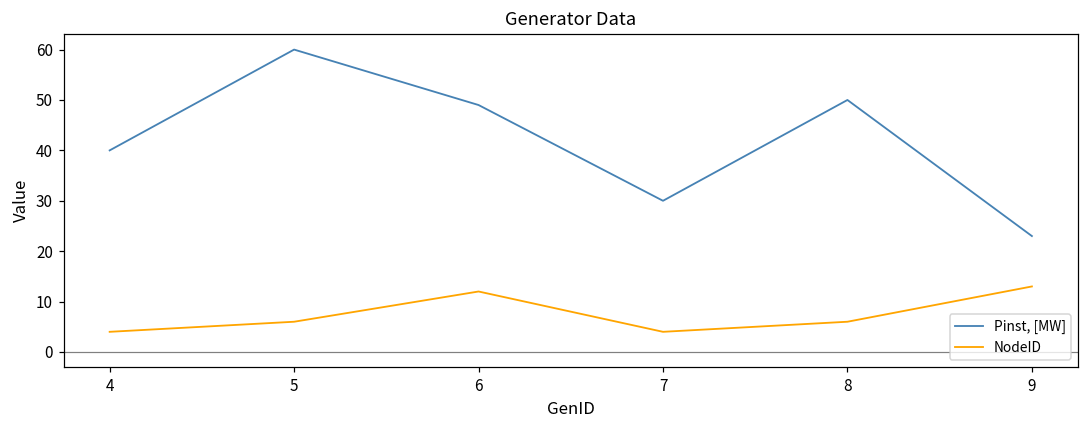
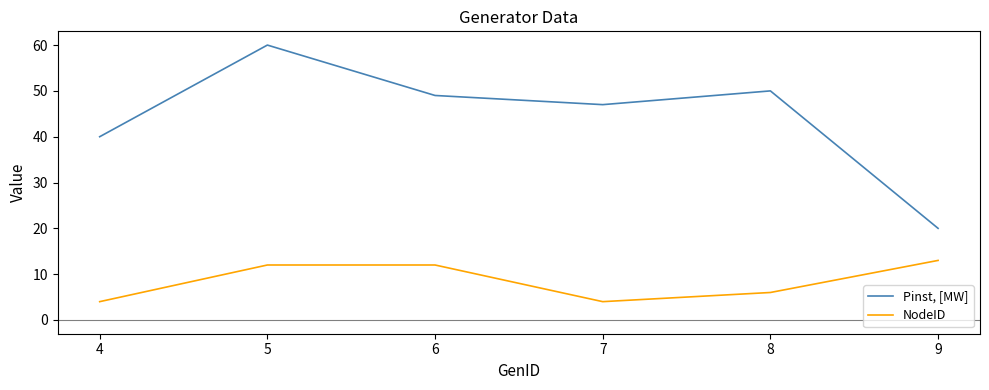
  {
    "Pinst, [MW]": {
      "4": 40,
      "5": 60,
      "6": 49,
-     "7": 30,
+     "7": 47,
      "8": 50,
-     "9": 23
+     "9": 20
    },
    "NodeID": {
      "4": 4,
-     "5": 6,
+     "5": 12,
      "6": 12,
      "7": 4,
      "8": 6,
      "9": 13
    }
  }
